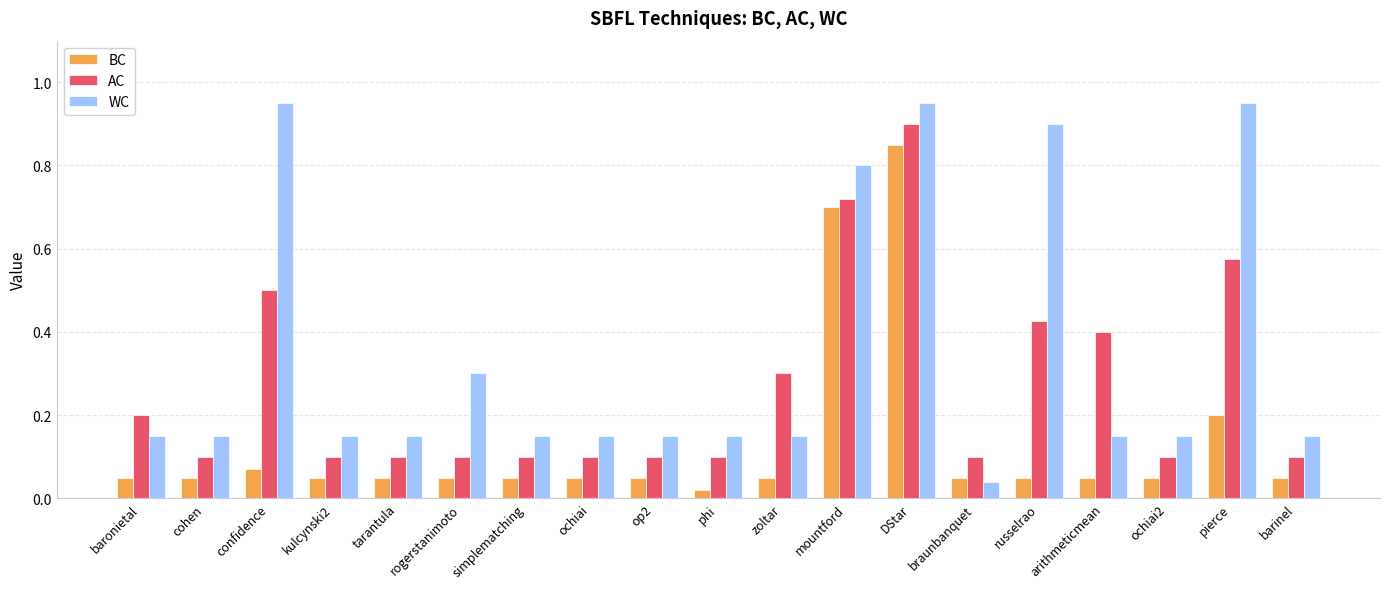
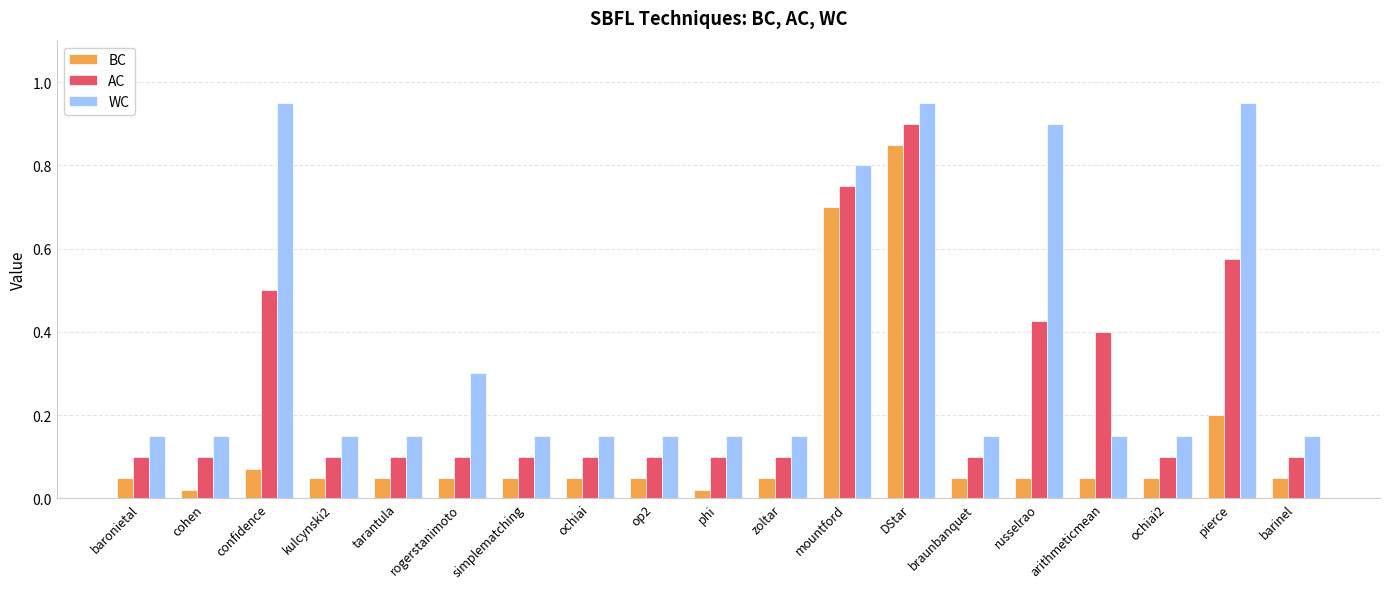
  {
    "BC": {
      "baronietal": 0.05,
-     "cohen": 0.05,
+     "cohen": 0.02,
      "confidence": 0.07,
      "kulcynski2": 0.05,
      "tarantula": 0.05,
      "rogerstanimoto": 0.05,
      "simplematching": 0.05,
      "ochiai": 0.05,
      "op2": 0.05,
      "phi": 0.02,
      "zoltar": 0.05,
      "mountford": 0.70,
      "DStar": 0.85,
      "braunbanquet": 0.05,
      "russelrao": 0.05,
      "arithmeticmean": 0.05,
      "ochiai2": 0.05,
      "pierce": 0.20,
      "barinel": 0.05
    },
    "AC": {
-     "baronietal": 0.2,
+     "baronietal": 0.1,
      "cohen": 0.10,
      "confidence": 0.50,
      "kulcynski2": 0.10,
      "tarantula": 0.10,
      "rogerstanimoto": 0.10,
      "simplematching": 0.10,
      "ochiai": 0.10,
      "op2": 0.10,
      "phi": 0.10,
-     "zoltar": 0.3,
-     "mountford": 0.72,
+     "zoltar": 0.1,
+     "mountford": 0.75,
      "DStar": 0.90,
      "braunbanquet": 0.10,
      "russelrao": 0.43,
      "arithmeticmean": 0.40,
      "ochiai2": 0.10,
      "pierce": 0.58,
      "barinel": 0.10
    },
    "WC": {
      "baronietal": 0.15,
      "cohen": 0.15,
      "confidence": 0.95,
      "kulcynski2": 0.15,
      "tarantula": 0.15,
      "rogerstanimoto": 0.30,
      "simplematching": 0.15,
      "ochiai": 0.15,
      "op2": 0.15,
      "phi": 0.15,
      "zoltar": 0.15,
      "mountford": 0.80,
      "DStar": 0.95,
-     "braunbanquet": 0.04,
+     "braunbanquet": 0.15,
      "russelrao": 0.90,
      "arithmeticmean": 0.15,
      "ochiai2": 0.15,
      "pierce": 0.95,
      "barinel": 0.15
    }
  }
